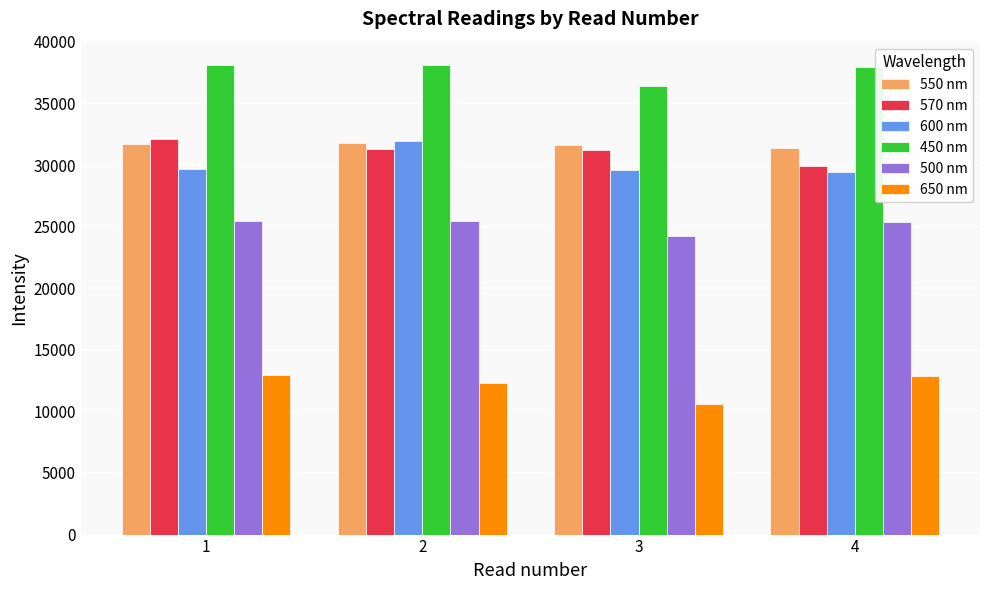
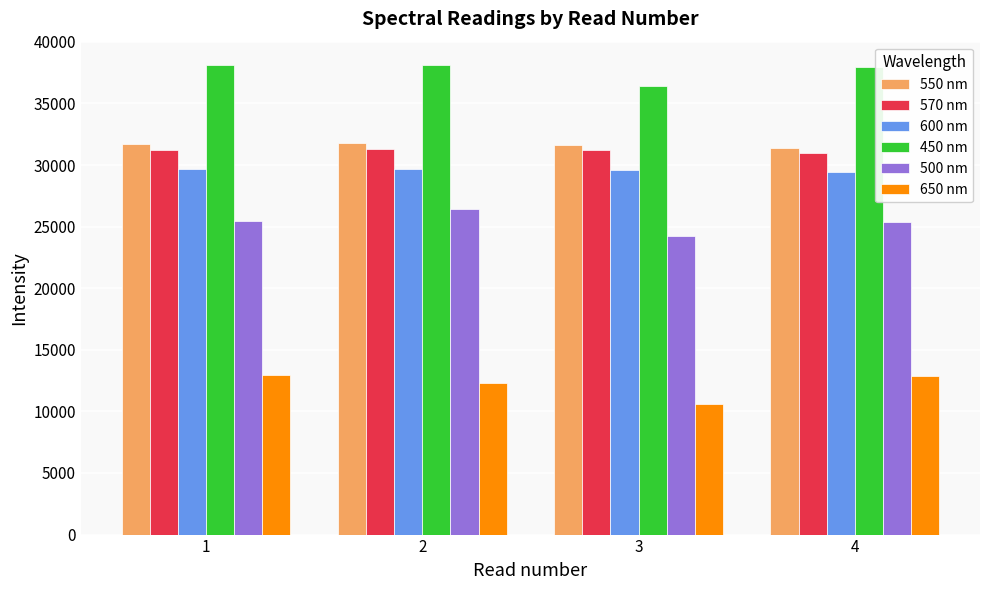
  {
    "550 nm": {
      "1": 31700,
      "2": 31800,
      "3": 31600,
      "4": 31400
    },
    "570 nm": {
-     "1": 32100,
+     "1": 31200,
      "2": 31300,
      "3": 31200,
-     "4": 29900
+     "4": 30900
    },
    "600 nm": {
      "1": 29700,
-     "2": 31900,
+     "2": 29700,
      "3": 29600,
      "4": 29400
    },
    "450 nm": {
      "1": 38100,
      "2": 38100,
      "3": 36400,
      "4": 38000
    },
    "500 nm": {
      "1": 25400,
-     "2": 25500,
+     "2": 26400,
      "3": 24200,
      "4": 25400
    },
    "650 nm": {
      "1": 13000,
      "2": 12300,
      "3": 10600,
      "4": 12900
    }
  }
